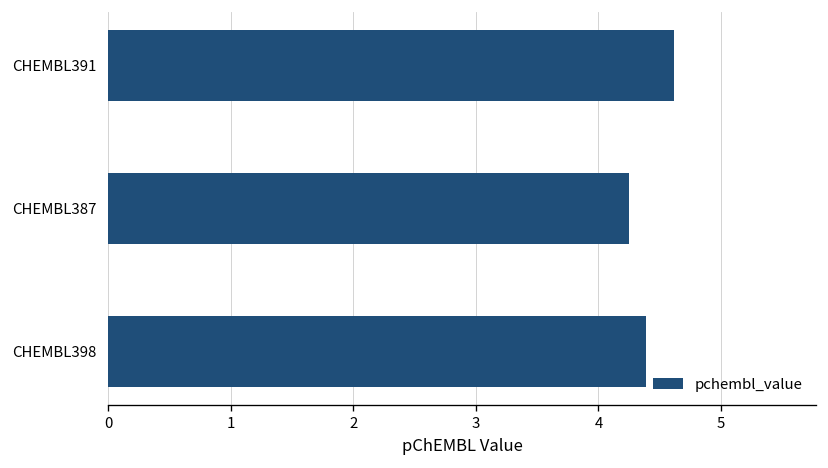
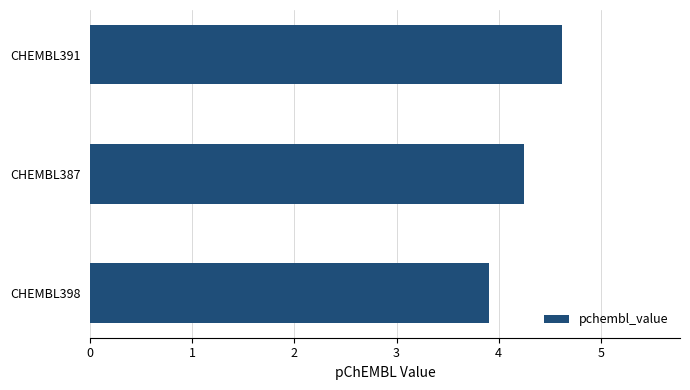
  {
    "CHEMBL391": 4.62,
    "CHEMBL387": 4.25,
-   "CHEMBL398": 4.39
+   "CHEMBL398": 3.90
  }
